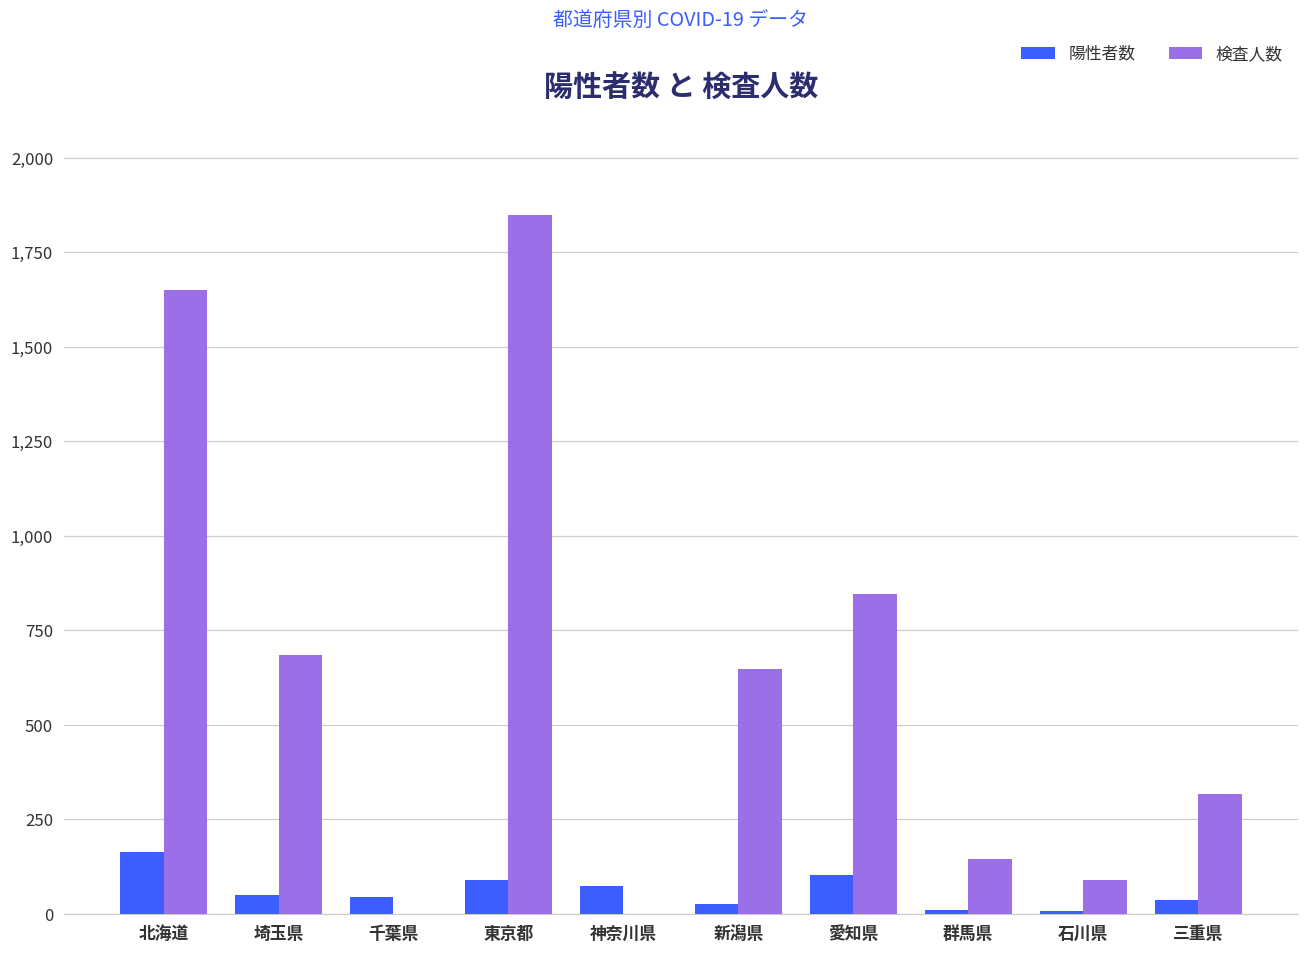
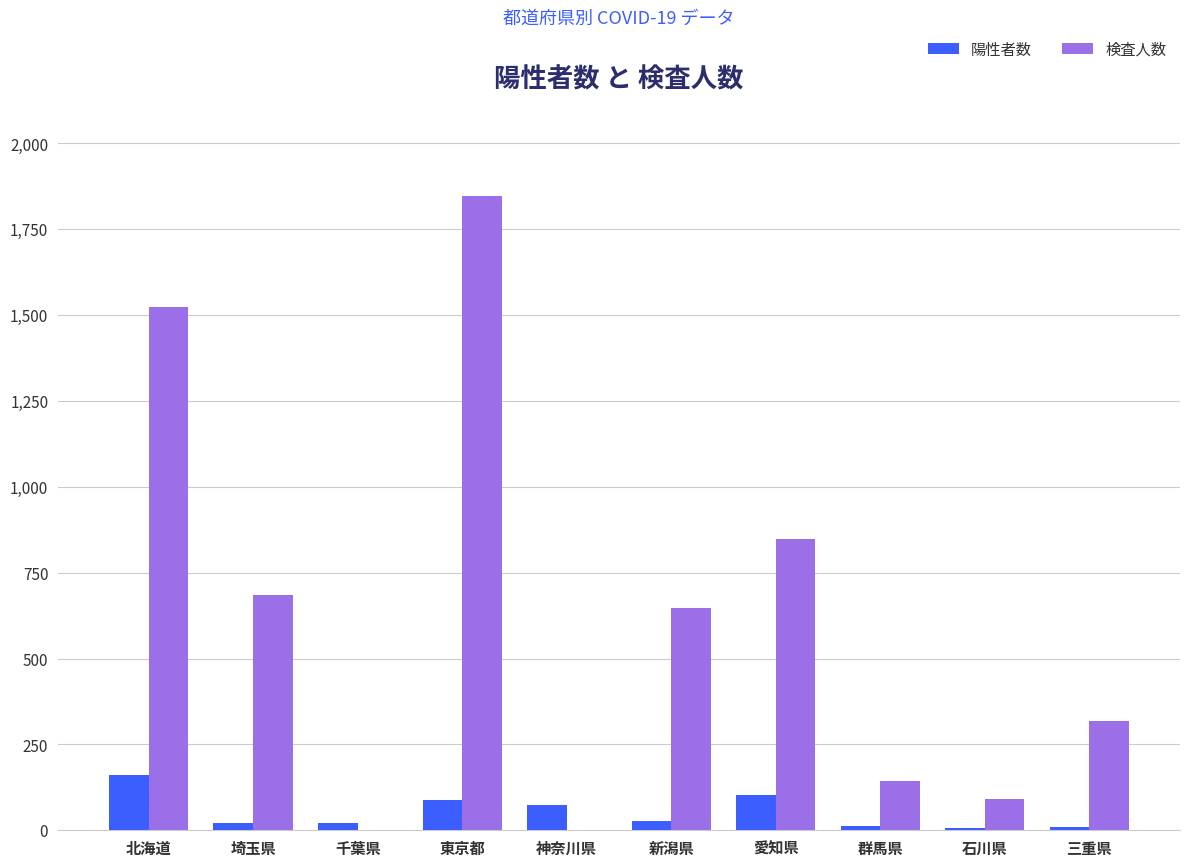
  {
    "陽性者数": {
      "北海道": "160",
-     "埼玉県": "50",
-     "千葉県": "40",
+     "埼玉県": "20",
+     "千葉県": "20",
      "東京都": "90",
      "神奈川県": "70",
      "新潟県": "30",
      "愛知県": "100",
      "群馬県": "10",
      "石川県": "10",
-     "三重県": "40"
+     "三重県": "10"
    },
    "検査人数": {
-     "北海道": "1,650",
+     "北海道": "1,520",
      "埼玉県": "680",
      "千葉県": "0",
      "東京都": "1,850",
      "神奈川県": "0",
      "新潟県": "650",
      "愛知県": "850",
      "群馬県": "140",
      "石川県": "90",
      "三重県": "320"
    }
  }
